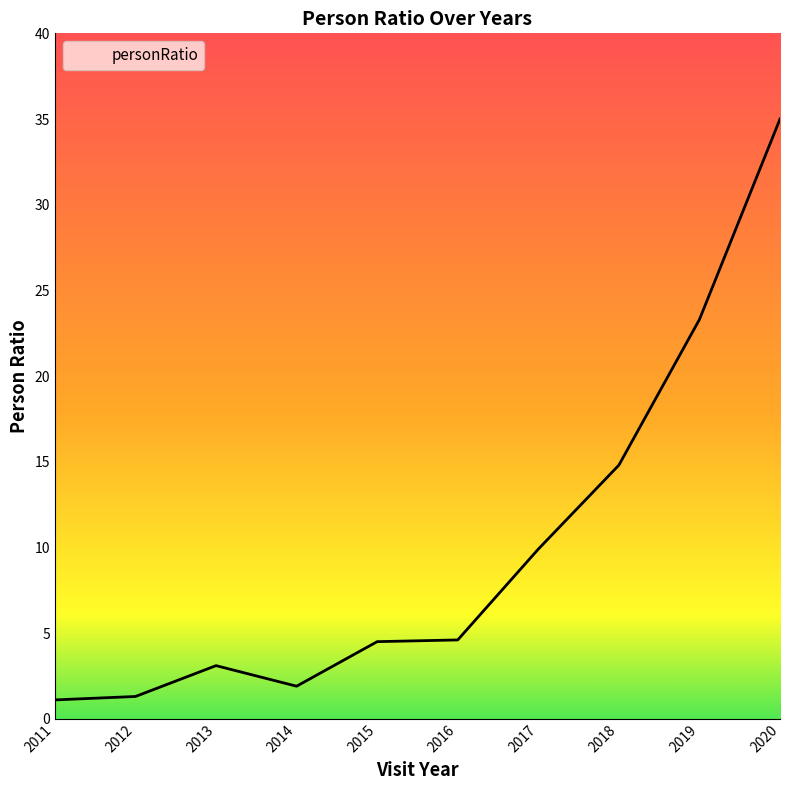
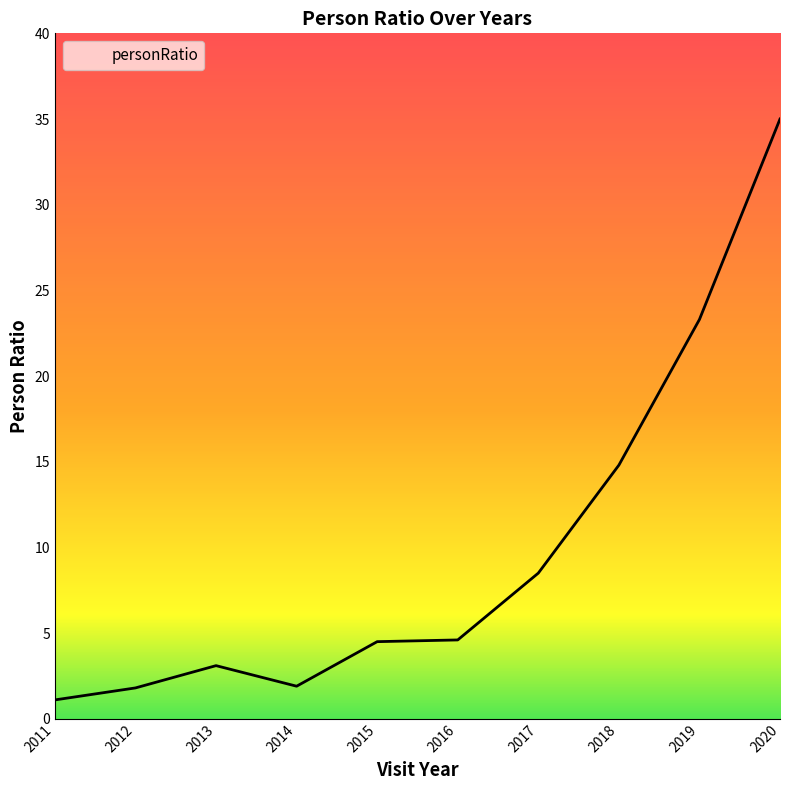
  {
    "2011": 1.1,
-   "2012": 1.3,
+   "2012": 1.8,
    "2013": 3.1,
    "2014": 1.9,
    "2015": 4.5,
    "2016": 4.6,
-   "2017": 9.9,
+   "2017": 8.5,
    "2018": 14.8,
    "2019": 23.3,
    "2020": 35.0
  }
